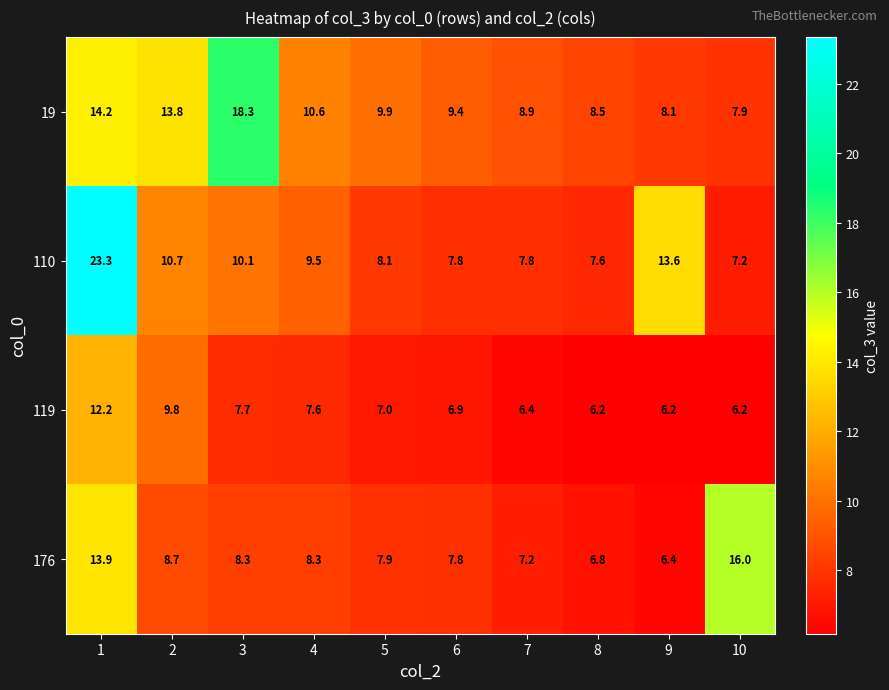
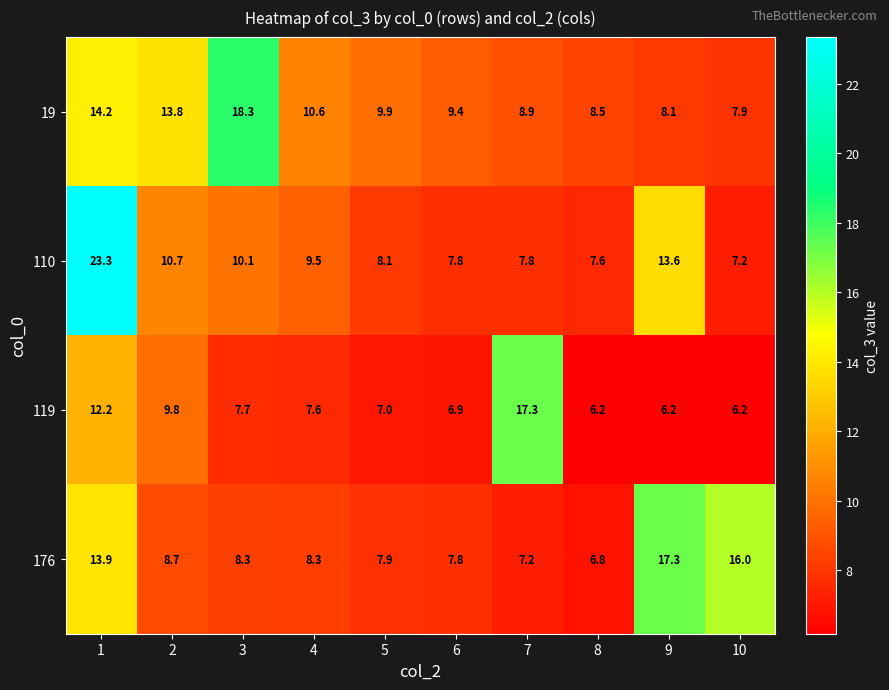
  {
    "19": {
      "1": 14.2,
      "2": 13.8,
      "3": 18.3,
      "4": 10.6,
      "5": 9.9,
      "6": 9.4,
      "7": 8.9,
      "8": 8.5,
      "9": 8.1,
      "10": 7.9
    },
    "110": {
      "1": 23.3,
      "2": 10.7,
      "3": 10.1,
      "4": 9.5,
      "5": 8.1,
      "6": 7.8,
      "7": 7.8,
      "8": 7.6,
      "9": 13.6,
      "10": 7.2
    },
    "119": {
      "1": 12.2,
      "2": 9.8,
      "3": 7.7,
      "4": 7.6,
      "5": 7.0,
      "6": 6.9,
-     "7": 6.4,
+     "7": 17.3,
      "8": 6.2,
      "9": 6.2,
      "10": 6.2
    },
    "176": {
      "1": 13.9,
      "2": 8.7,
      "3": 8.3,
      "4": 8.3,
      "5": 7.9,
      "6": 7.8,
      "7": 7.2,
      "8": 6.8,
-     "9": 6.4,
+     "9": 17.3,
      "10": 16.0
    }
  }
